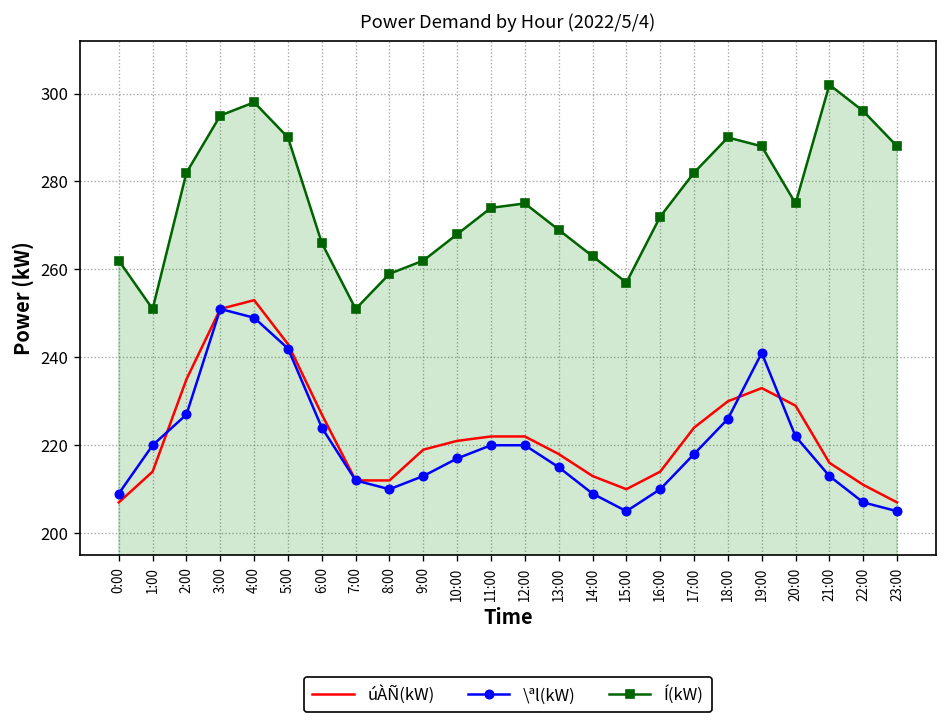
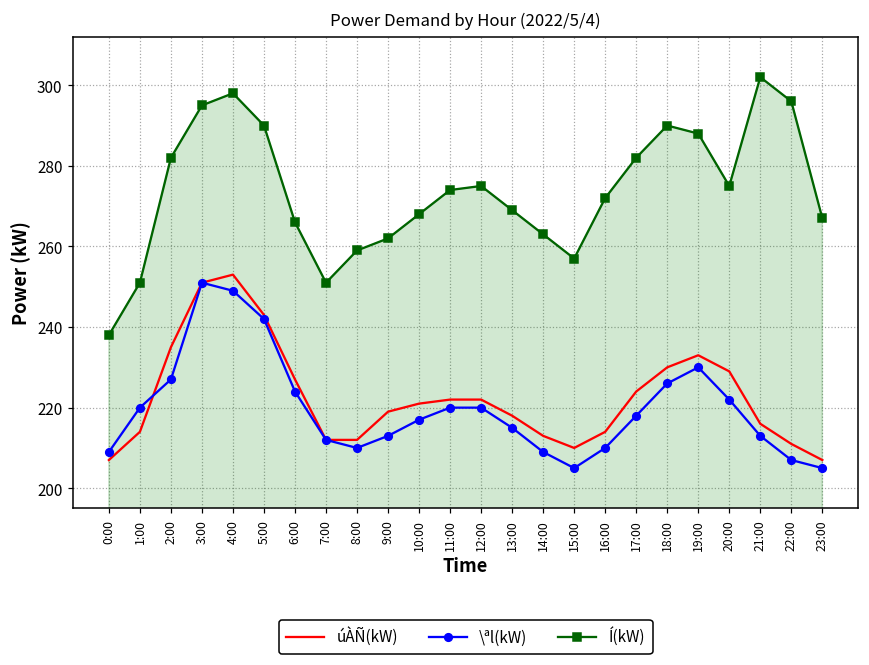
  {
    "úÀÑ(kW)": {
      "0:00": 207,
      "1:00": 214,
      "2:00": 235,
      "4:00": 253,
      "5:00": 243,
      "6:00": 227,
      "8:00": 212,
      "9:00": 219,
      "10:00": 221,
      "11:00": 222,
      "12:00": 222,
      "13:00": 218,
      "14:00": 213,
      "15:00": 210,
      "16:00": 214,
      "17:00": 224,
      "18:00": 230,
      "19:00": 233,
      "20:00": 229,
      "21:00": 216,
      "22:00": 211,
      "23:00": 207
    },
    "\\ªl(kW)": {
      "0:00": 209,
      "1:00": 220,
      "2:00": 227,
      "4:00": 249,
      "5:00": 242,
      "6:00": 224,
      "8:00": 210,
      "9:00": 213,
      "10:00": 217,
      "11:00": 220,
      "12:00": 220,
      "13:00": 215,
      "14:00": 209,
      "15:00": 205,
      "16:00": 210,
      "17:00": 218,
      "18:00": 226,
-     "19:00": 241,
+     "19:00": 230,
      "20:00": 222,
      "21:00": 213,
      "22:00": 207,
      "23:00": 205
    },
    "Í(kW)": {
-     "0:00": 262,
+     "0:00": 238,
      "1:00": 251,
      "2:00": 282,
      "3:00": 295,
      "4:00": 298,
      "5:00": 290,
      "6:00": 266,
      "7:00": 251,
      "8:00": 259,
      "9:00": 262,
      "10:00": 268,
      "11:00": 274,
      "12:00": 275,
      "13:00": 269,
      "14:00": 263,
      "15:00": 257,
      "16:00": 272,
      "17:00": 282,
      "18:00": 290,
      "19:00": 288,
      "20:00": 275,
      "21:00": 302,
      "22:00": 296,
-     "23:00": 288
+     "23:00": 267
    }
  }
